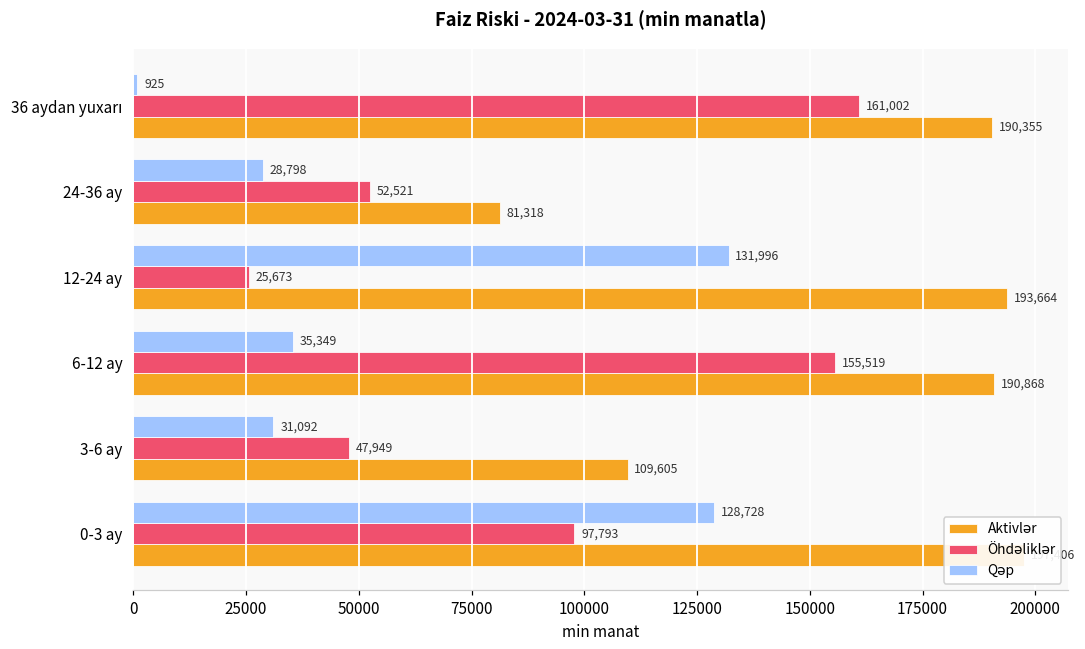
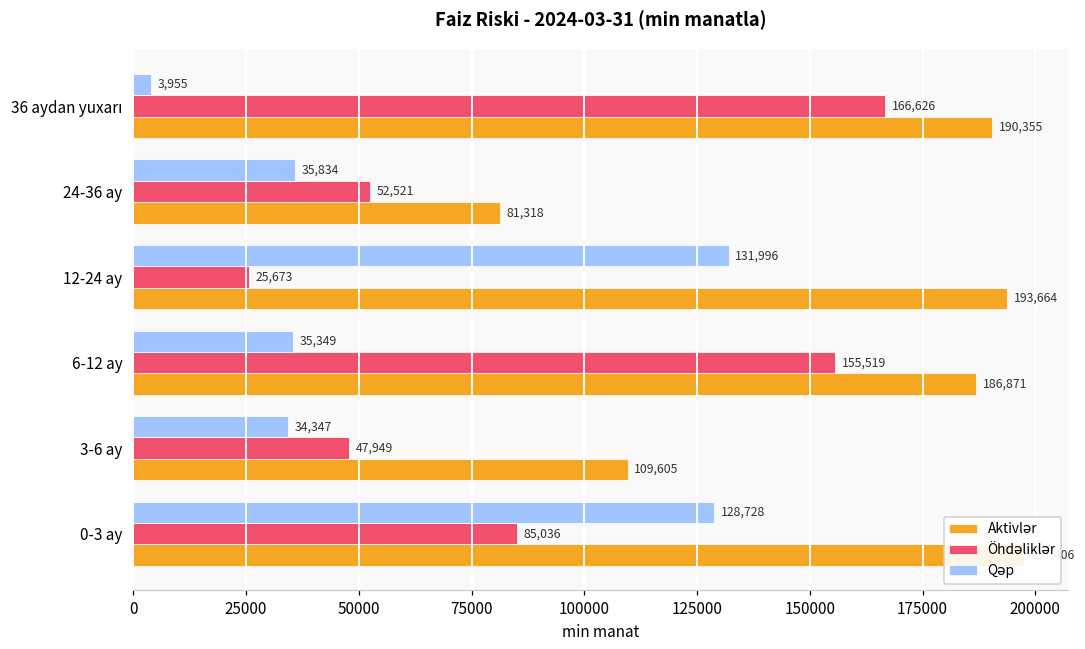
  {
    "Aktivlər": {
      "36 aydan yuxarı": "190,355",
      "24-36 ay": "81,318",
      "12-24 ay": "193,664",
-     "6-12 ay": "190,868",
+     "6-12 ay": "186,871",
      "3-6 ay": "109,605"
    },
    "Öhdəliklər": {
-     "36 aydan yuxarı": "161,002",
+     "36 aydan yuxarı": "166,626",
      "24-36 ay": "52,521",
      "12-24 ay": "25,673",
      "6-12 ay": "155,519",
      "3-6 ay": "47,949",
-     "0-3 ay": "97,793"
+     "0-3 ay": "85,036"
    },
    "Qəp": {
-     "36 aydan yuxarı": "925",
-     "24-36 ay": "28,798",
+     "36 aydan yuxarı": "3,955",
+     "24-36 ay": "35,834",
      "12-24 ay": "131,996",
      "6-12 ay": "35,349",
-     "3-6 ay": "31,092",
+     "3-6 ay": "34,347",
      "0-3 ay": "128,728"
    }
  }
